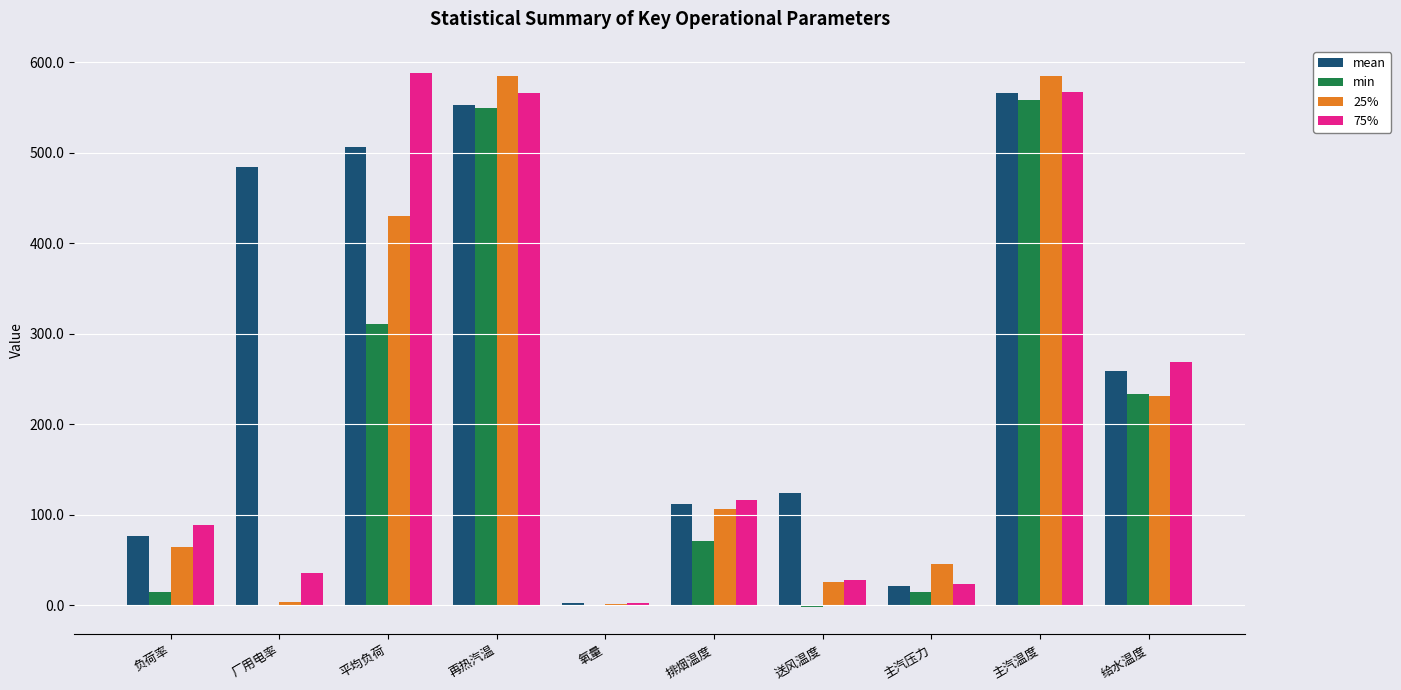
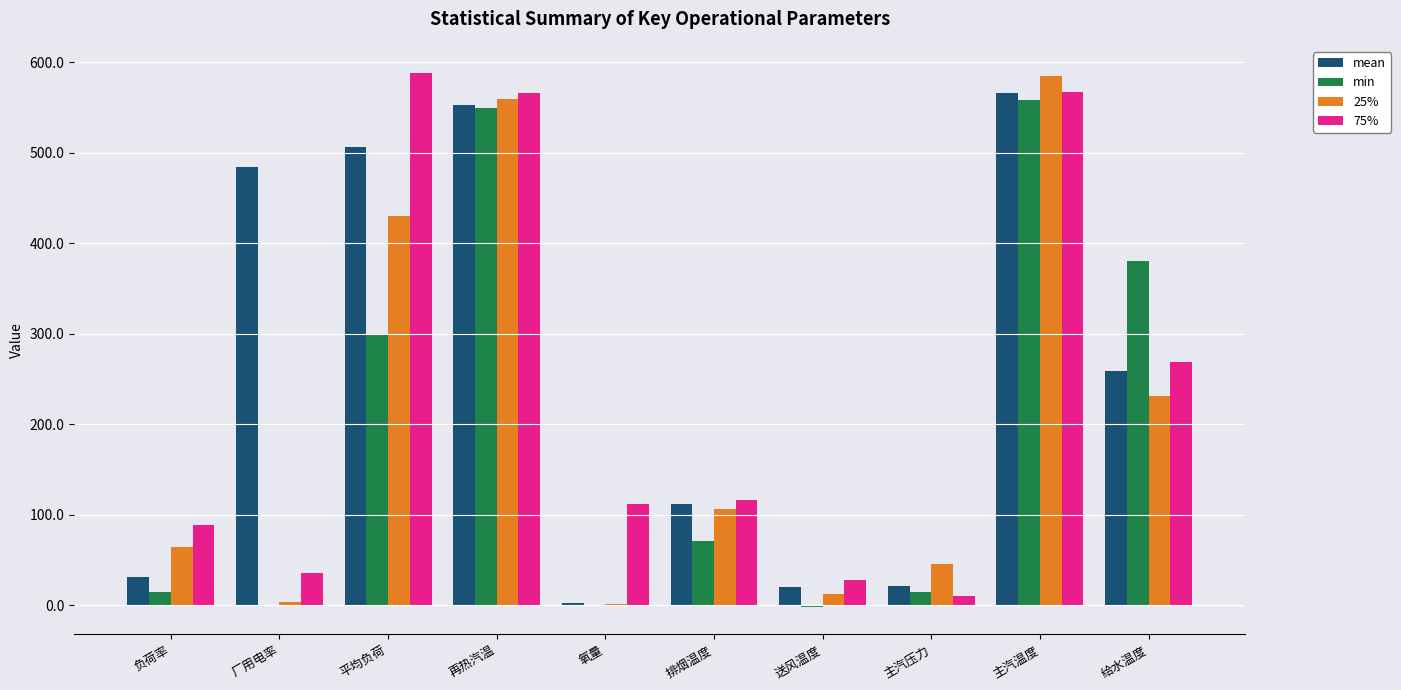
  {
    "mean": {
-     "负荷率": 80,
+     "负荷率": 30,
      "厂用电率": 480,
      "平均负荷": 510,
      "再热汽温": 550,
      "排烟温度": 110,
-     "送风温度": 120,
+     "送风温度": 20,
      "主汽压力": 20,
      "主汽温度": 570,
      "给水温度": 260
    },
    "min": {
      "负荷率": 20,
-     "平均负荷": 310,
+     "平均负荷": 300,
      "再热汽温": 550,
      "排烟温度": 70,
      "主汽压力": 10,
      "主汽温度": 560,
-     "给水温度": 230
+     "给水温度": 380
    },
    "25%": {
      "负荷率": 70,
      "厂用电率": 0,
      "平均负荷": 430,
-     "再热汽温": 580,
+     "再热汽温": 560,
      "排烟温度": 110,
-     "送风温度": 30,
+     "送风温度": 10,
      "主汽压力": 50,
      "主汽温度": 580,
      "给水温度": 230
    },
    "75%": {
      "负荷率": 90,
      "厂用电率": 40,
      "平均负荷": 590,
      "再热汽温": 570,
-     "氧量": 0,
+     "氧量": 110,
      "排烟温度": 120,
      "送风温度": 30,
-     "主汽压力": 20,
+     "主汽压力": 10,
      "主汽温度": 570,
      "给水温度": 270
    }
  }
